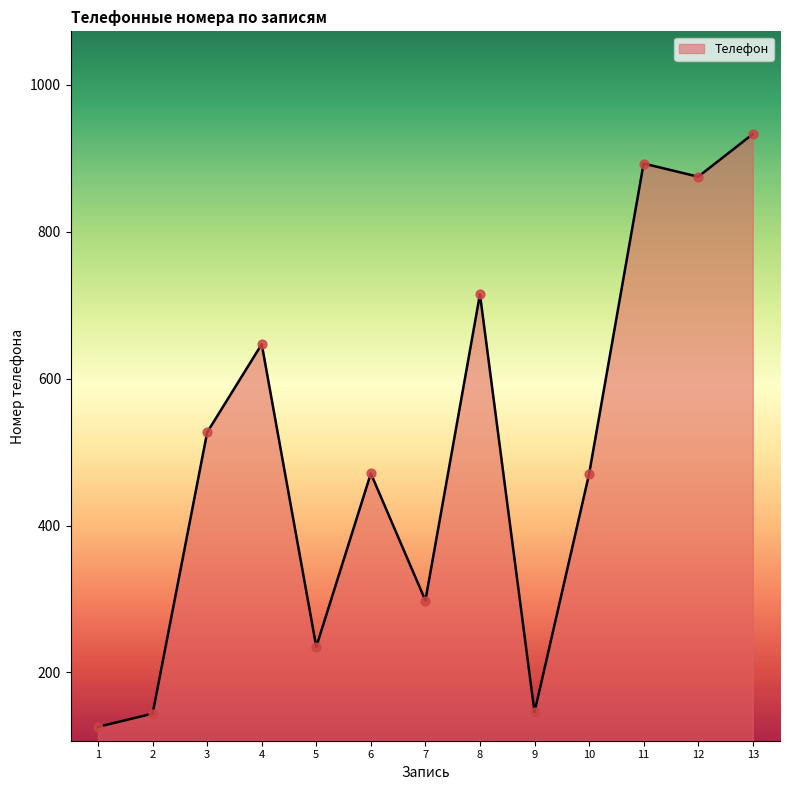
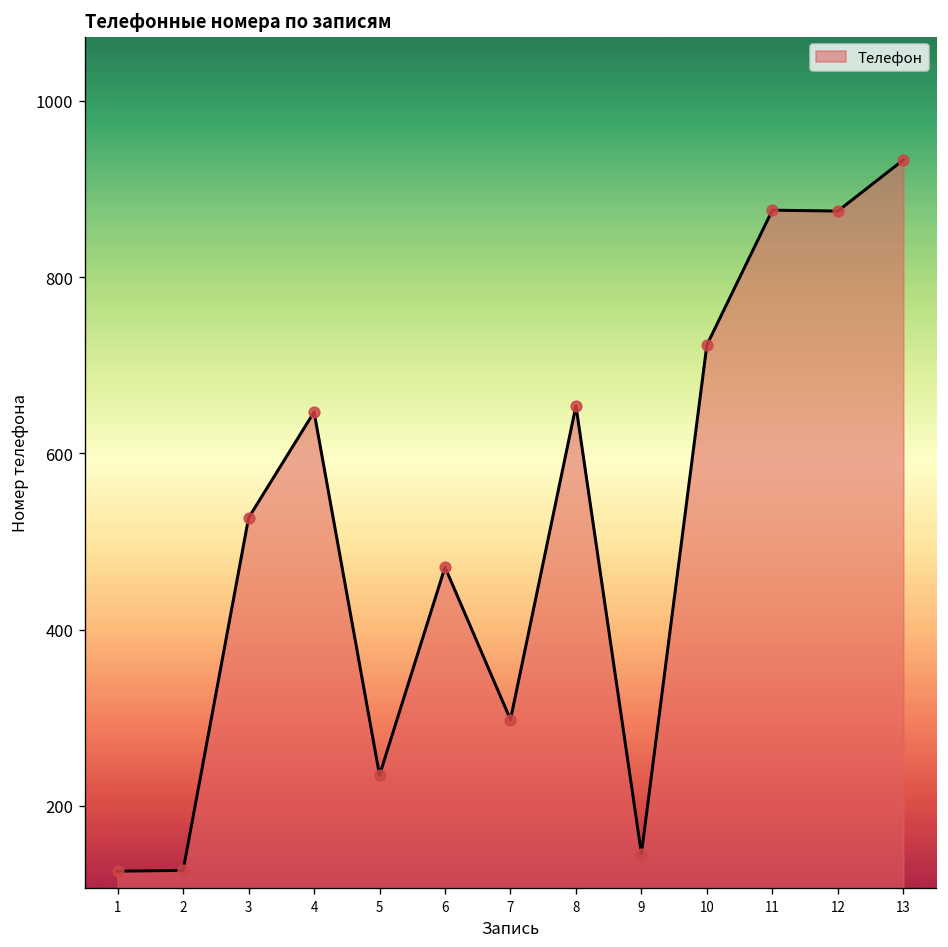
  {
    "1": 130,
-   "2": 140,
+   "2": 130,
    "3": 530,
    "4": 650,
    "5": 240,
    "6": 470,
    "7": 300,
-   "8": 720,
+   "8": 650,
    "9": 150,
-   "10": 470,
-   "11": 890,
+   "10": 720,
+   "11": 880,
    "12": 880,
    "13": 930
  }
